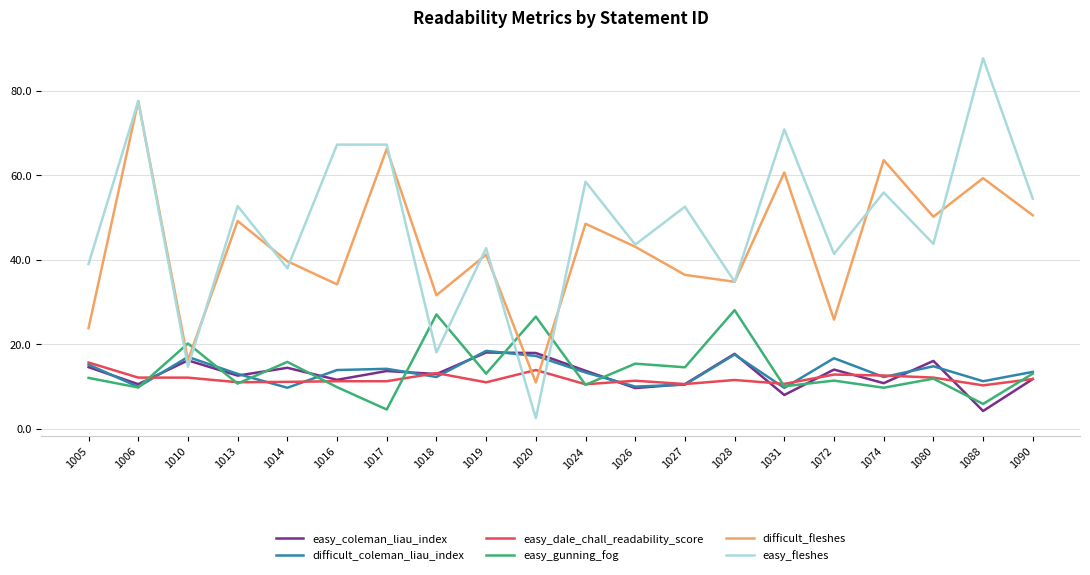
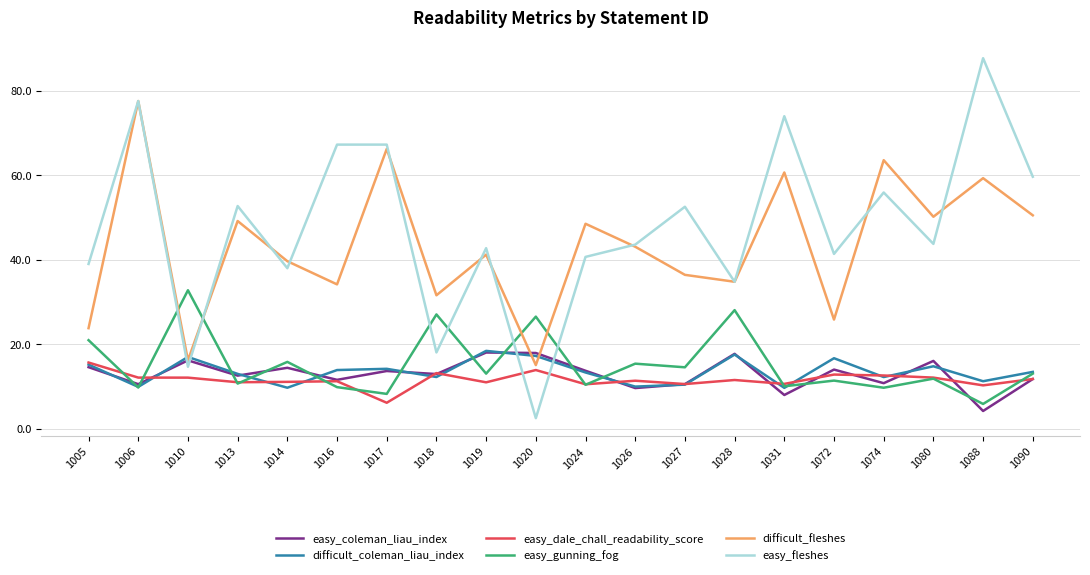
  {
    "easy_coleman_liau_index": {
      "1006": 11,
      "1014": 14,
      "1020": 18,
      "1031": 8,
      "1072": 14,
      "1074": 11,
      "1080": 16,
      "1088": 4
    },
    "difficult_coleman_liau_index": {
      "1010": 17,
      "1014": 10,
      "1016": 14,
      "1018": 12,
      "1020": 17,
      "1072": 17,
      "1080": 15,
      "1088": 11
    },
    "easy_dale_chall_readability_score": {
      "1006": 12,
      "1010": 12,
      "1014": 11,
-     "1017": 11,
+     "1017": 6,
      "1019": 11,
      "1020": 14,
      "1026": 11,
      "1028": 11,
      "1072": 13,
      "1088": 10
    },
    "easy_gunning_fog": {
-     "1005": 12,
-     "1010": 20,
+     "1005": 21,
+     "1010": 33,
      "1014": 16,
      "1016": 10,
-     "1017": 5,
+     "1017": 8,
      "1018": 27,
      "1019": 13,
      "1020": 27,
      "1026": 15,
      "1027": 15,
      "1028": 28,
      "1072": 11,
      "1074": 10,
      "1088": 6
    },
    "difficult_fleshes": {
      "1005": 24,
      "1013": 49,
      "1014": 40,
      "1016": 34,
      "1017": 66,
      "1018": 32,
      "1019": 41,
-     "1020": 11,
+     "1020": 15,
      "1024": 49,
      "1027": 36,
      "1031": 61,
      "1072": 26,
      "1074": 64,
      "1080": 50,
      "1088": 59,
      "1090": 51
    },
    "easy_fleshes": {
      "1005": 39,
      "1010": 15,
      "1013": 53,
      "1014": 38,
      "1016": 67,
      "1017": 67,
      "1018": 18,
      "1019": 43,
      "1020": 2,
-     "1024": 58,
+     "1024": 41,
      "1027": 53,
-     "1031": 71,
+     "1031": 74,
      "1072": 41,
      "1074": 56,
      "1080": 44,
      "1088": 88,
-     "1090": 54
+     "1090": 60
    }
  }
